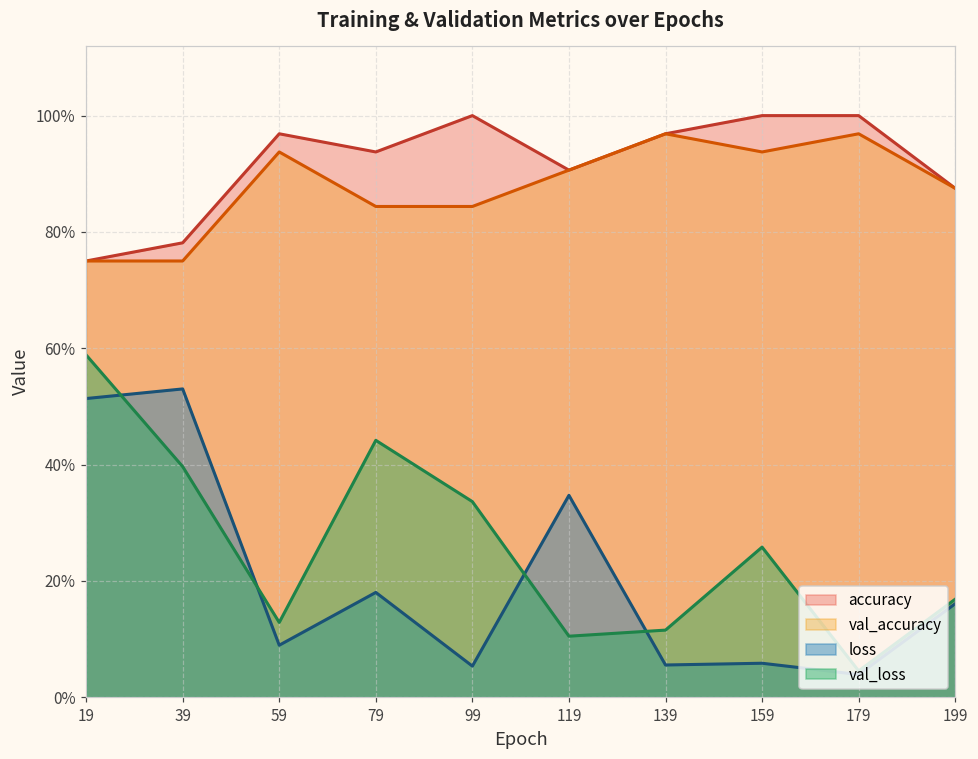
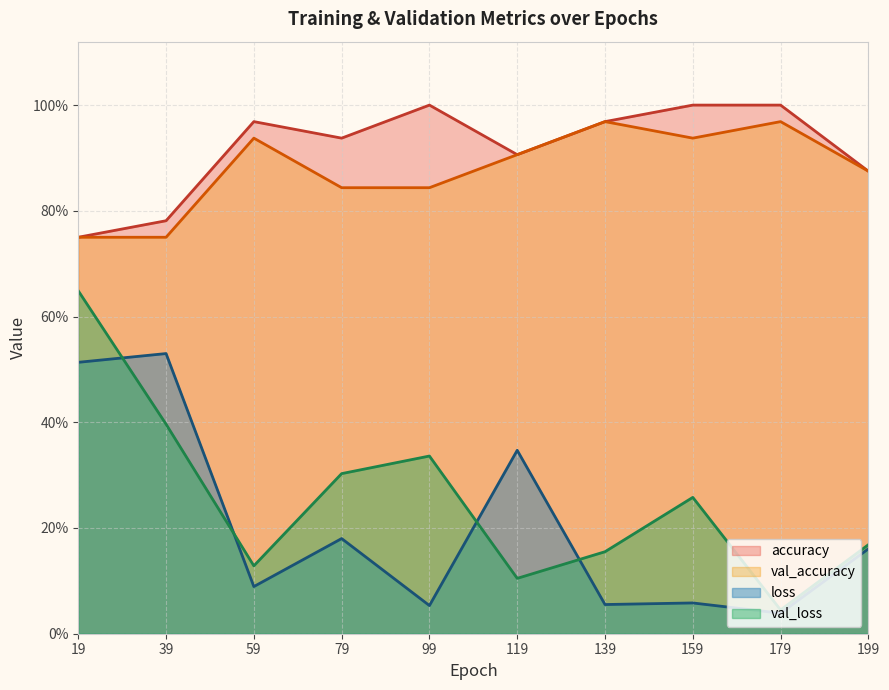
  {
    "loss": {
      "19": "51%",
      "39": "53%",
      "59": "9%",
      "79": "18%",
      "99": "5%",
      "119": "35%",
      "139": "6%",
      "159": "6%",
      "199": "16%"
    },
    "val_loss": {
-     "19": "59%",
+     "19": "65%",
      "39": "40%",
      "59": "13%",
-     "79": "44%",
+     "79": "30%",
      "99": "34%",
      "119": "10%",
-     "139": "12%",
+     "139": "16%",
      "159": "26%",
      "199": "17%"
    }
  }
